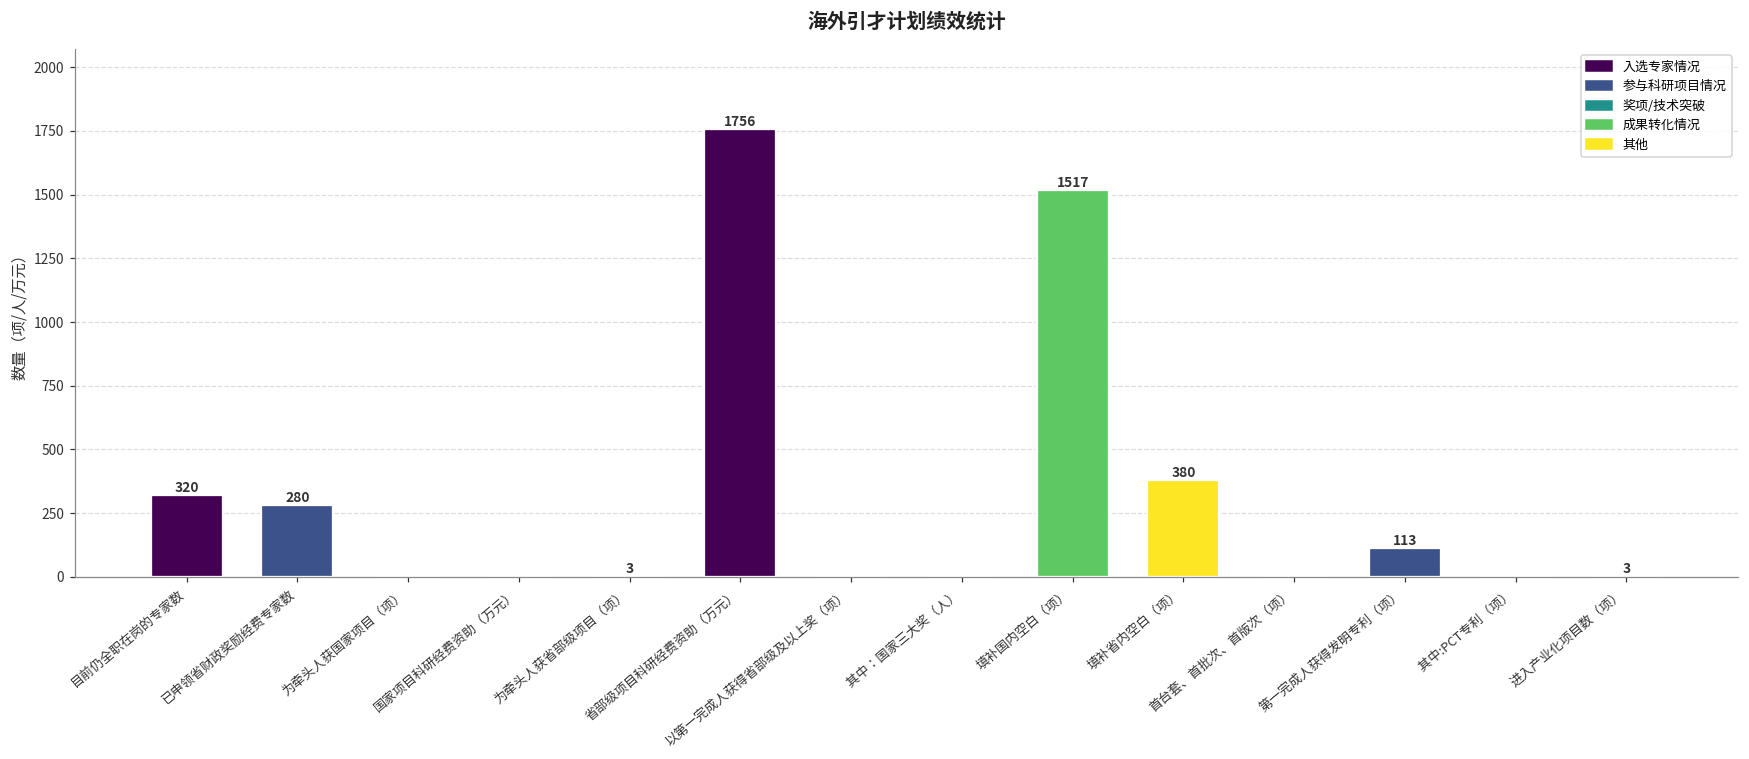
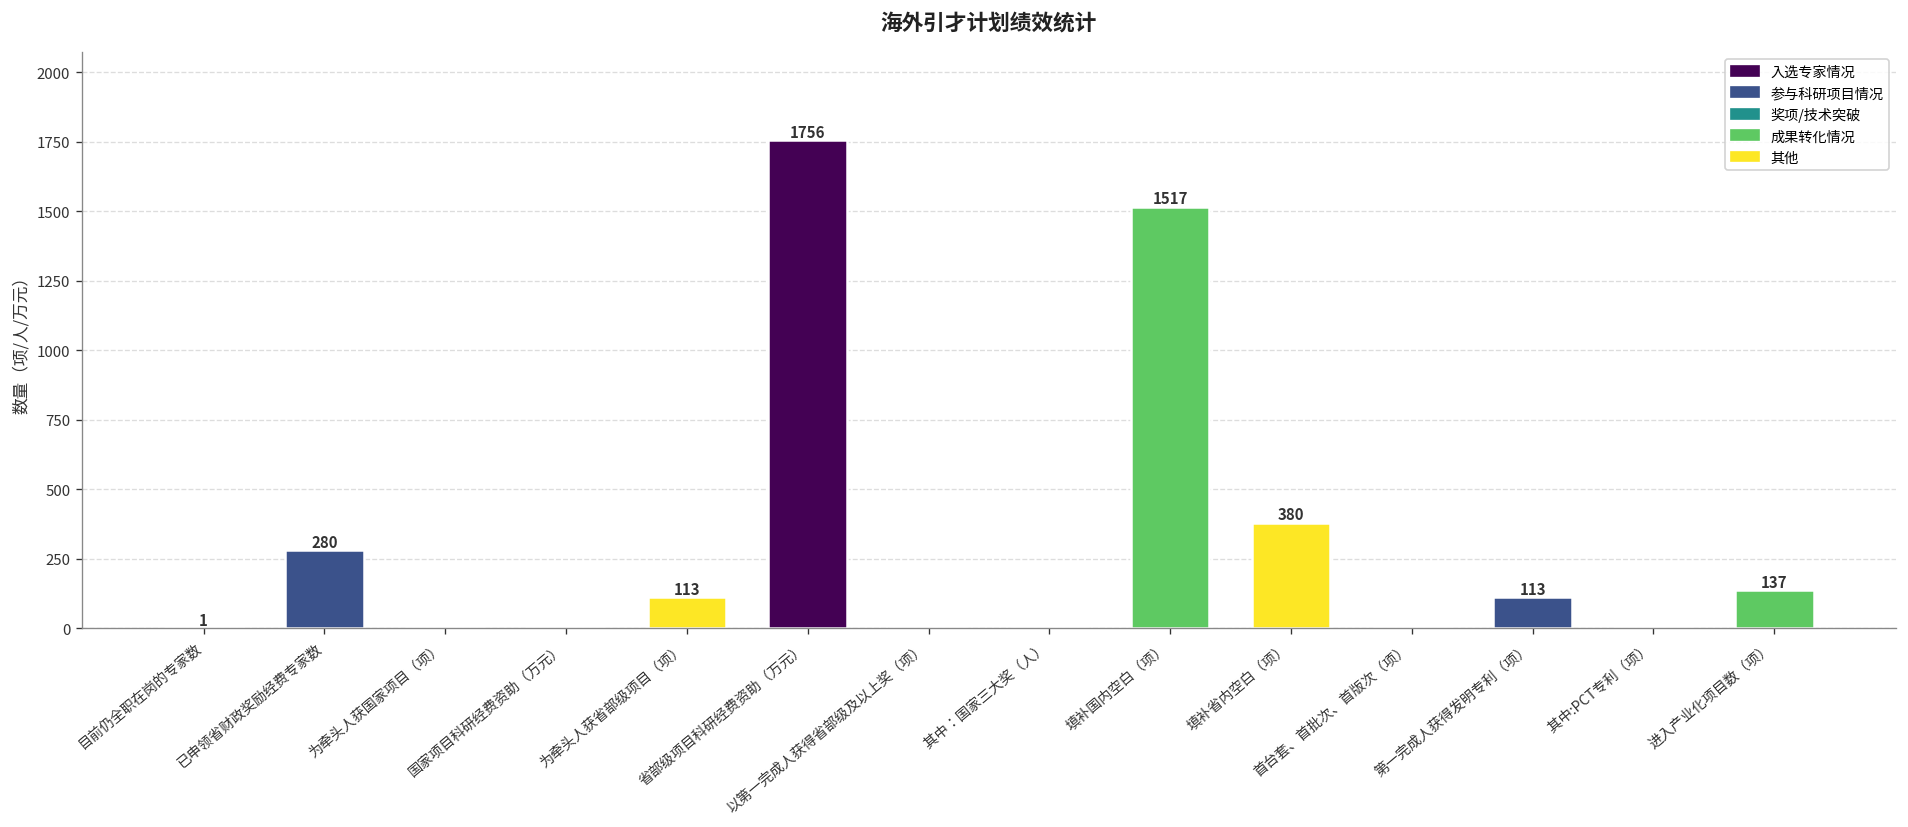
  {
-   "目前仍全职在岗的专家数": 320,
+   "目前仍全职在岗的专家数": 1,
    "已申领省财政奖励经费专家数": 280,
-   "为牵头人获省部级项目（项）": 3,
+   "为牵头人获省部级项目（项）": 113,
    "省部级项目科研经费资助（万元）": 1756,
    "填补国内空白（项）": 1517,
    "填补省内空白（项）": 380,
    "第一完成人获得发明专利（项）": 113,
-   "进入产业化项目数（项）": 3
+   "进入产业化项目数（项）": 137
  }
